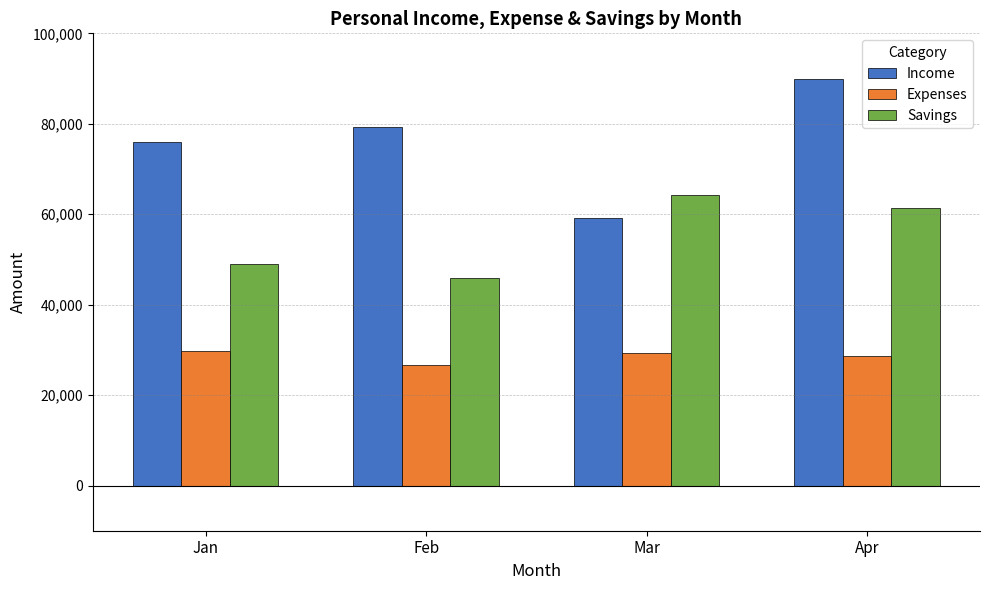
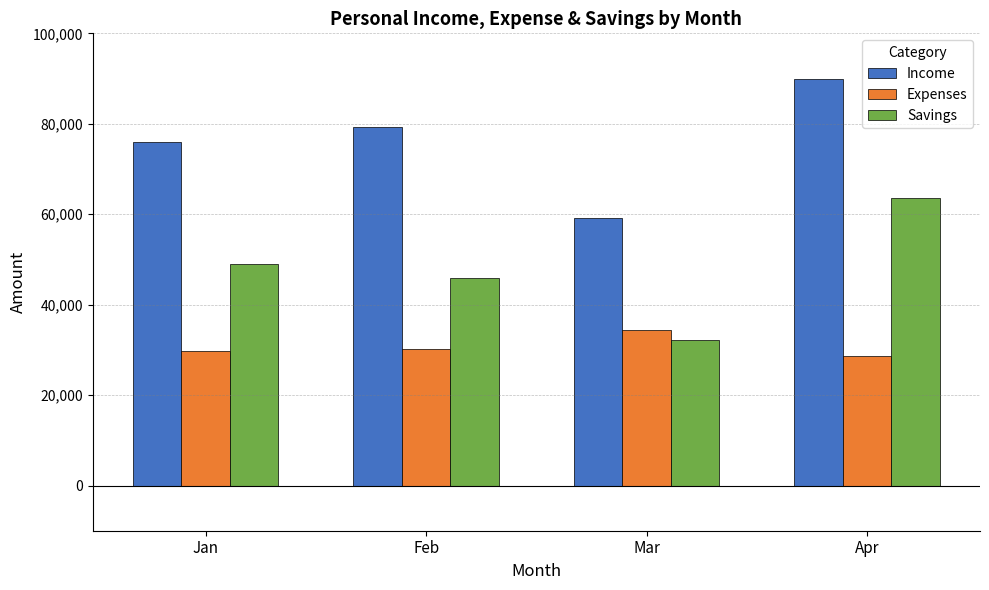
  {
    "Income": {
      "Jan": "76,000",
      "Feb": "79,000",
      "Mar": "59,000",
      "Apr": "90,000"
    },
    "Expenses": {
      "Jan": "30,000",
-     "Feb": "27,000",
-     "Mar": "29,000",
+     "Feb": "30,000",
+     "Mar": "34,000",
      "Apr": "29,000"
    },
    "Savings": {
      "Jan": "49,000",
      "Feb": "46,000",
-     "Mar": "64,000",
-     "Apr": "61,000"
+     "Mar": "32,000",
+     "Apr": "64,000"
    }
  }
